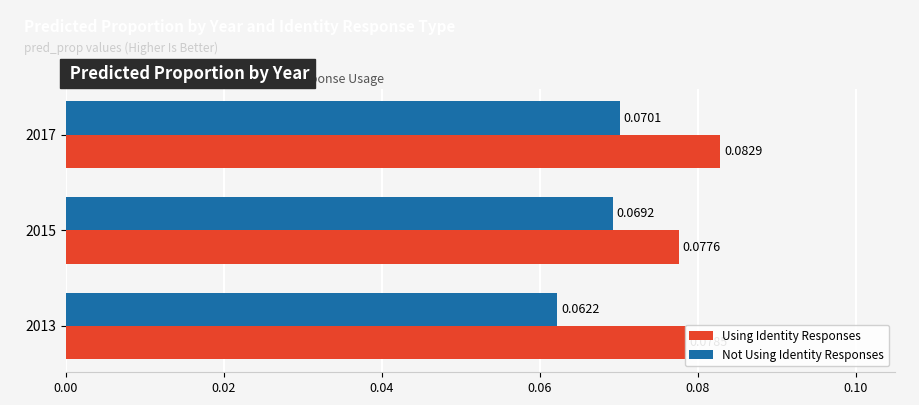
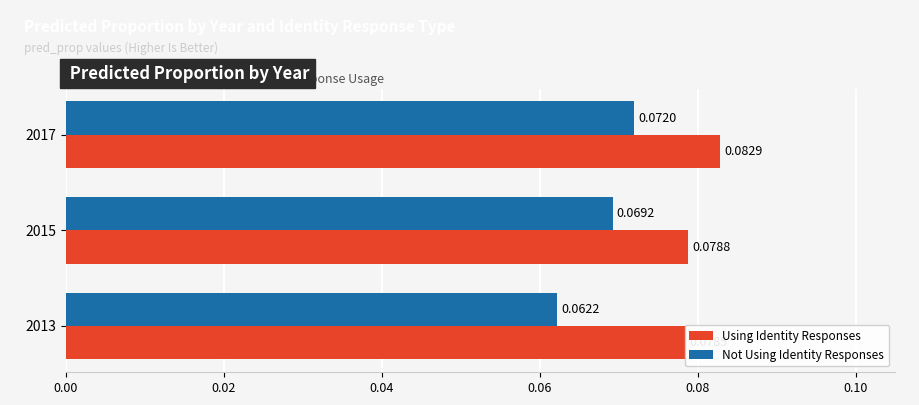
  {
    "Using Identity Responses": {
      "2017": 0.0829,
-     "2015": 0.0776
+     "2015": 0.0788
    },
    "Not Using Identity Responses": {
-     "2017": 0.0701,
+     "2017": 0.0720,
      "2015": 0.0692,
      "2013": 0.0622
    }
  }
